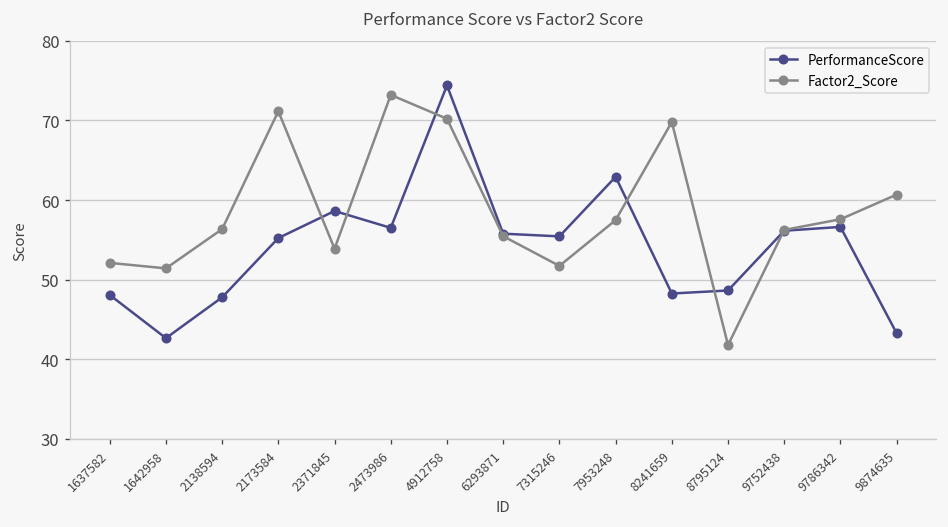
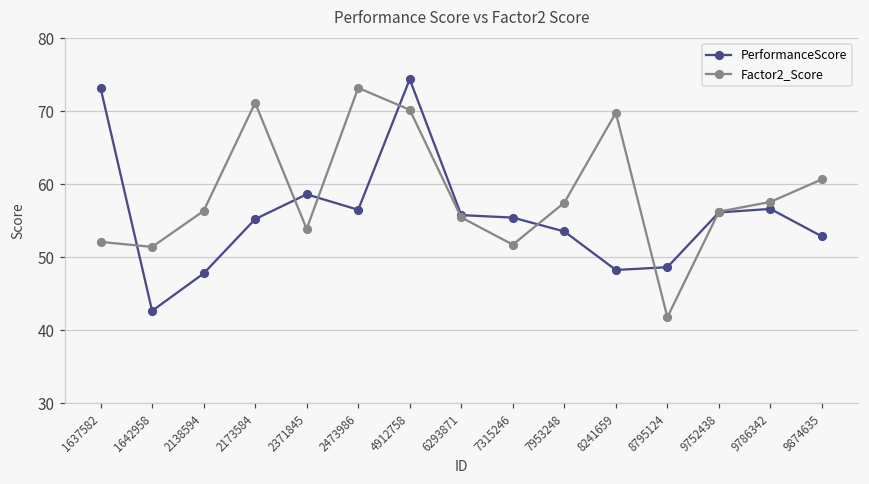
  {
    "PerformanceScore": {
-     "1637582": 48,
+     "1637582": 73,
      "1642958": 43,
      "2138594": 48,
      "2173584": 55,
      "2371845": 59,
      "2473986": 57,
      "4912758": 74,
      "7315246": 55,
-     "7953248": 63,
+     "7953248": 54,
      "8241659": 48,
      "8795124": 49,
      "9786342": 57,
-     "9874635": 43
+     "9874635": 53
    },
    "Factor2_Score": {
      "1637582": 52,
      "1642958": 51,
      "2138594": 56,
      "2173584": 71,
      "2371845": 54,
      "2473986": 73,
      "4912758": 70,
      "7315246": 52,
      "7953248": 57,
      "8241659": 70,
      "8795124": 42,
      "9786342": 58,
      "9874635": 61
    }
  }
